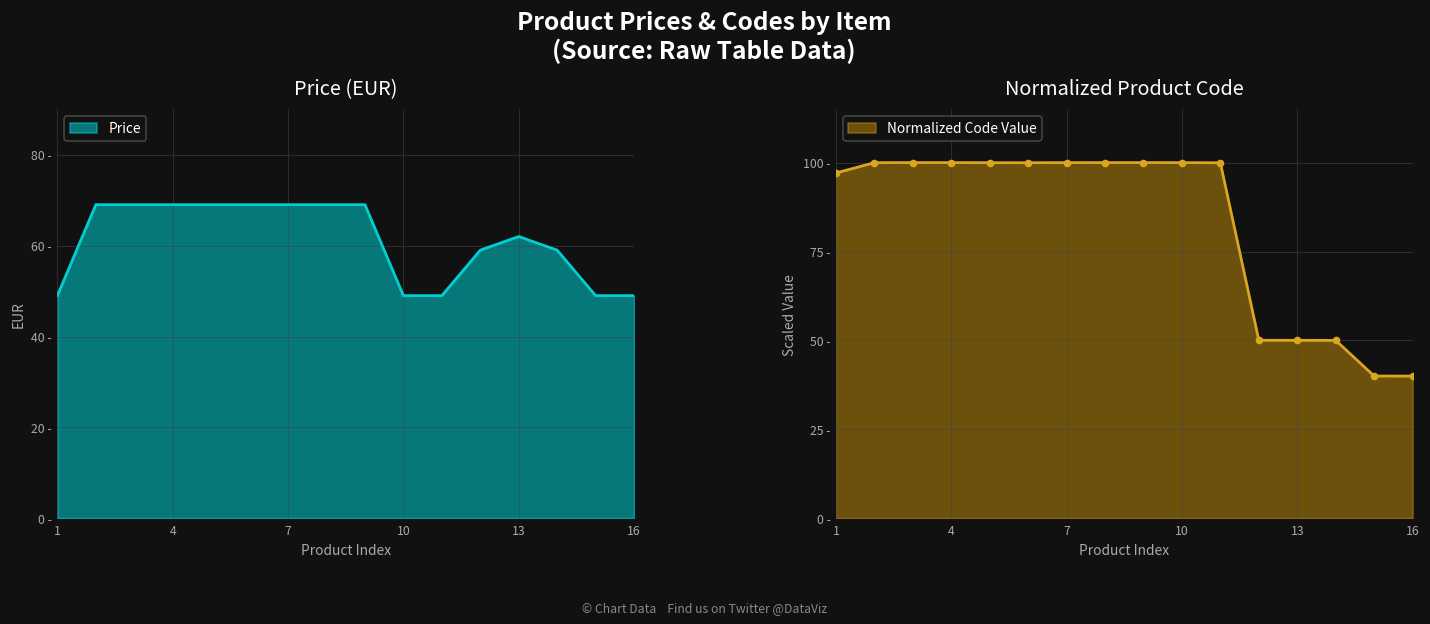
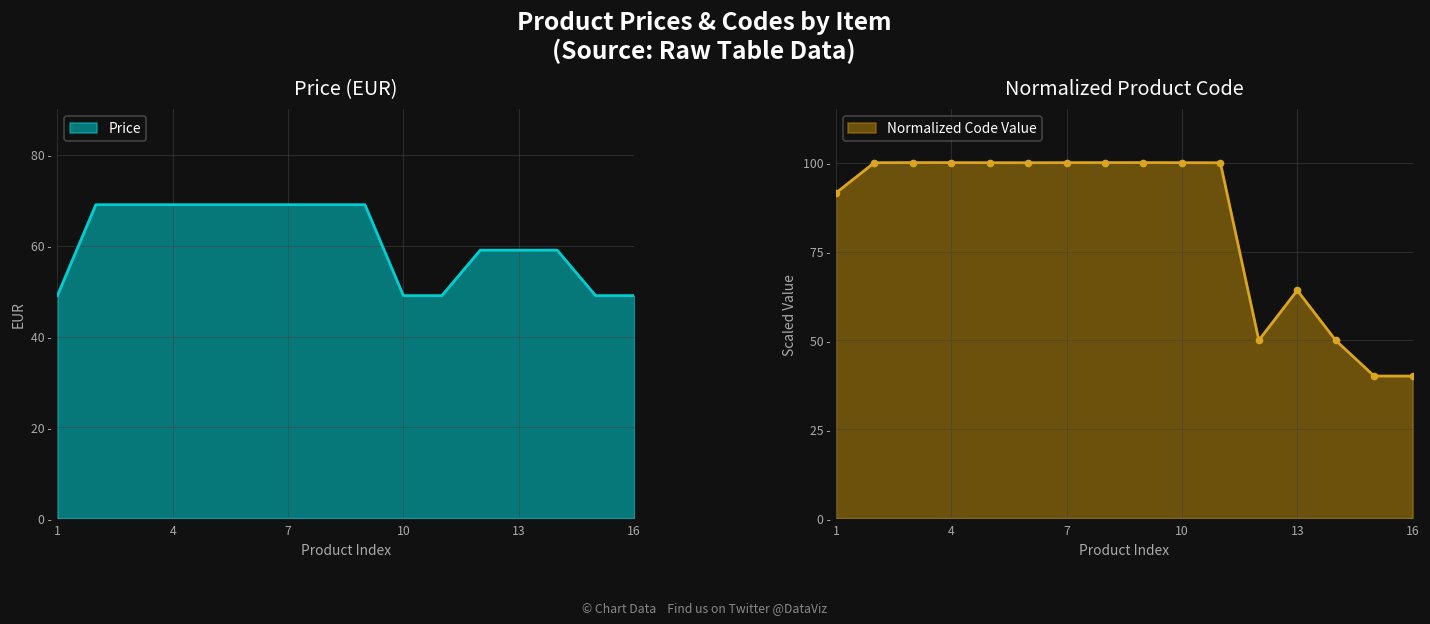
  {
    "Price (EUR)": {
      "1": "49 -",
      "4": "69 -",
      "7": "69 -",
      "10": "49 -",
-     "13": "62 -",
+     "13": "59 -",
      "16": "49 -"
    },
    "Normalized Product Code": {
-     "1": "97 -",
+     "1": "91 -",
      "4": "100 -",
      "7": "100 -",
      "10": "100 -",
-     "13": "50 -",
+     "13": "64 -",
      "16": "40 -"
    }
  }
